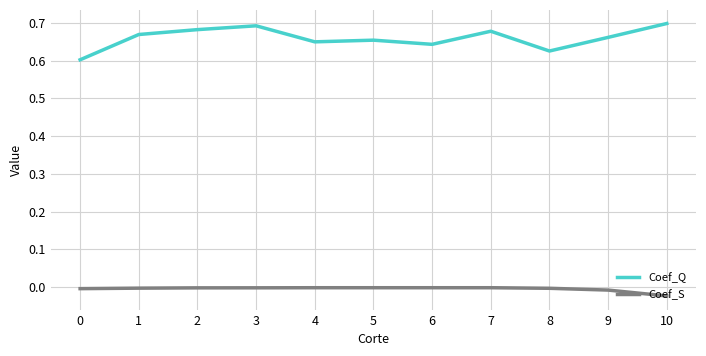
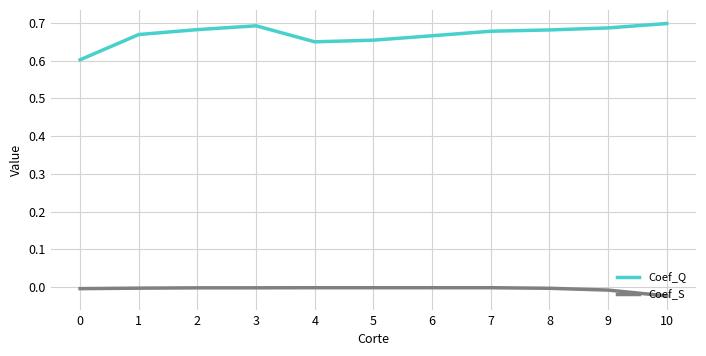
  {
    "Coef_Q": {
      "0": 0.60,
      "1": 0.67,
      "2": 0.68,
      "3": 0.69,
      "4": 0.65,
      "5": 0.65,
-     "6": 0.64,
+     "6": 0.67,
      "7": 0.68,
-     "8": 0.63,
-     "9": 0.66,
+     "8": 0.68,
+     "9": 0.69,
      "10": 0.70
    },
    "Coef_S": {
      "0": 0.00,
      "1": 0.00,
      "2": 0.00,
      "3": 0.00,
      "4": 0.00,
      "5": 0.00,
      "6": 0.00,
      "7": 0.00,
      "8": 0.00,
      "9": -0.01,
      "10": -0.02
    }
  }
